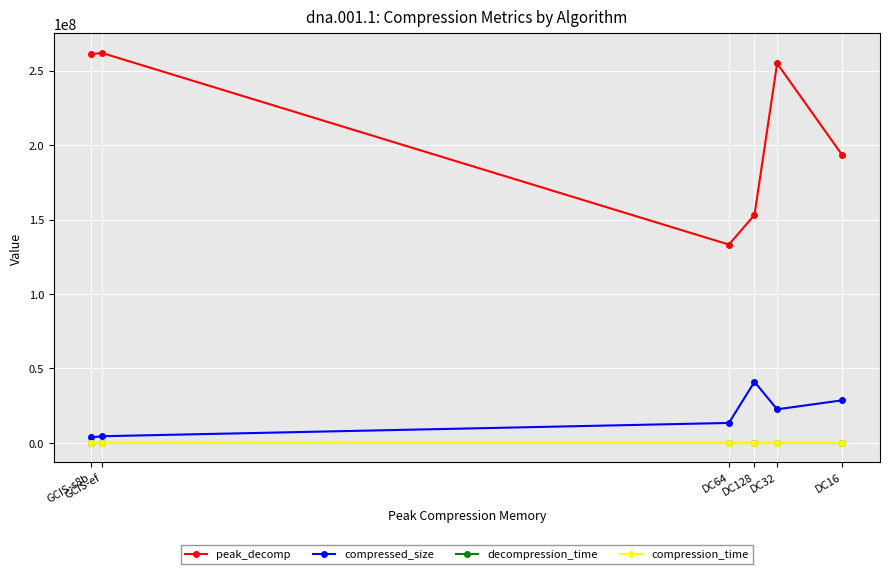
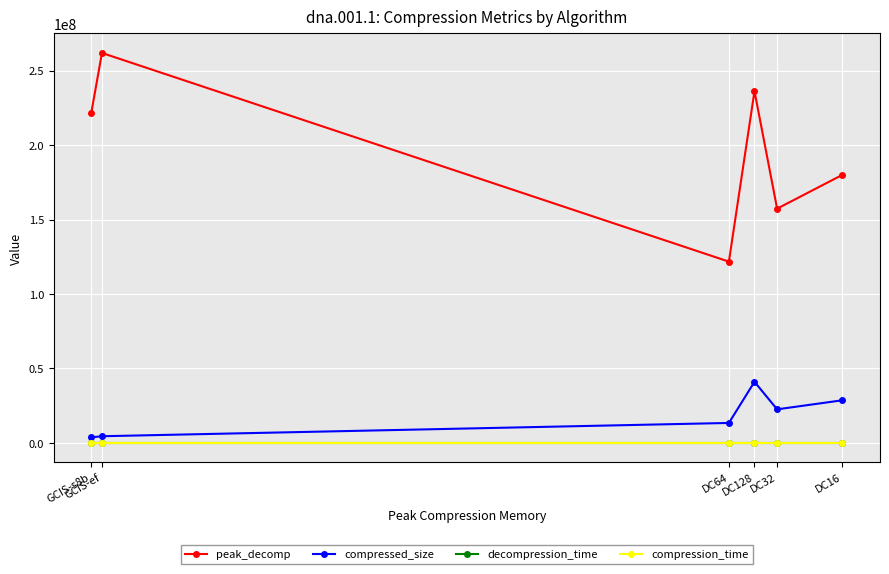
  {
    "peak_decomp": {
-     "GCIS-s8b": 261000000,
+     "GCIS-s8b": 222000000,
      "GCIS-ef": 262000000,
-     "DC64": 133000000,
-     "DC128": 153000000,
-     "DC32": 255000000,
-     "DC16": 193000000
+     "DC64": 122000000,
+     "DC128": 236000000,
+     "DC32": 157000000,
+     "DC16": 180000000
    },
    "compressed_size": {
      "GCIS-s8b": 4000000,
      "GCIS-ef": 4000000,
      "DC64": 13000000,
      "DC128": 41000000,
      "DC32": 23000000,
      "DC16": 29000000
    },
    "compression_time": {
      "GCIS-s8b": 0,
      "GCIS-ef": 0,
      "DC64": 0,
      "DC128": 0,
      "DC32": 0,
      "DC16": 0
    }
  }
